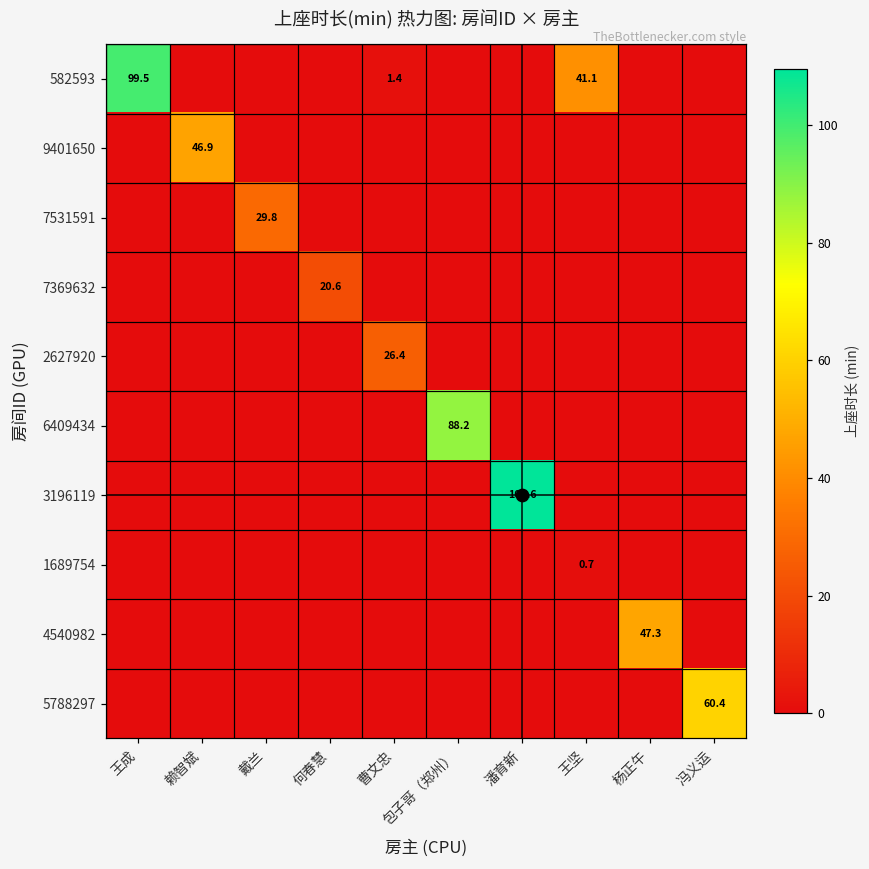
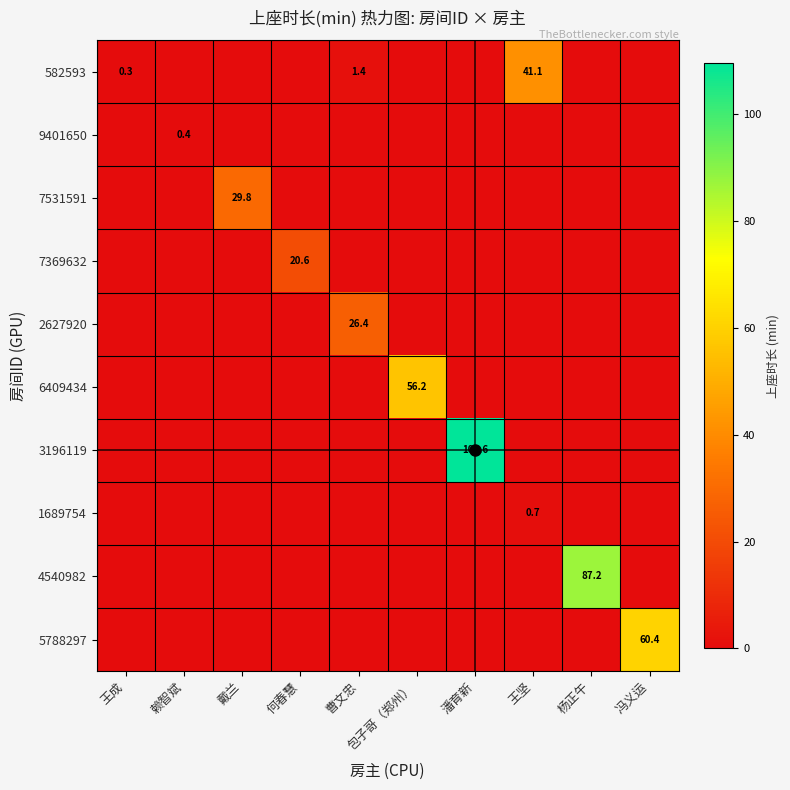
  {
    "582593": {
-     "王成": 99.5,
+     "王成": 0.3,
      "曹文忠": 1.4,
      "王坚": 41.1
    },
    "9401650": {
-     "赖智斌": 46.9
+     "赖智斌": 0.4
    },
    "7531591": {
      "戴兰": 29.8
    },
    "7369632": {
      "何春慧": 20.6
    },
    "2627920": {
      "曹文忠": 26.4
    },
    "6409434": {
-     "包子哥（郑州）": 88.2
+     "包子哥（郑州）": 56.2
    },
    "1689754": {
      "王坚": 0.7
    },
    "4540982": {
-     "杨正午": 47.3
+     "杨正午": 87.2
    },
    "5788297": {
      "冯义运": 60.4
    }
  }
